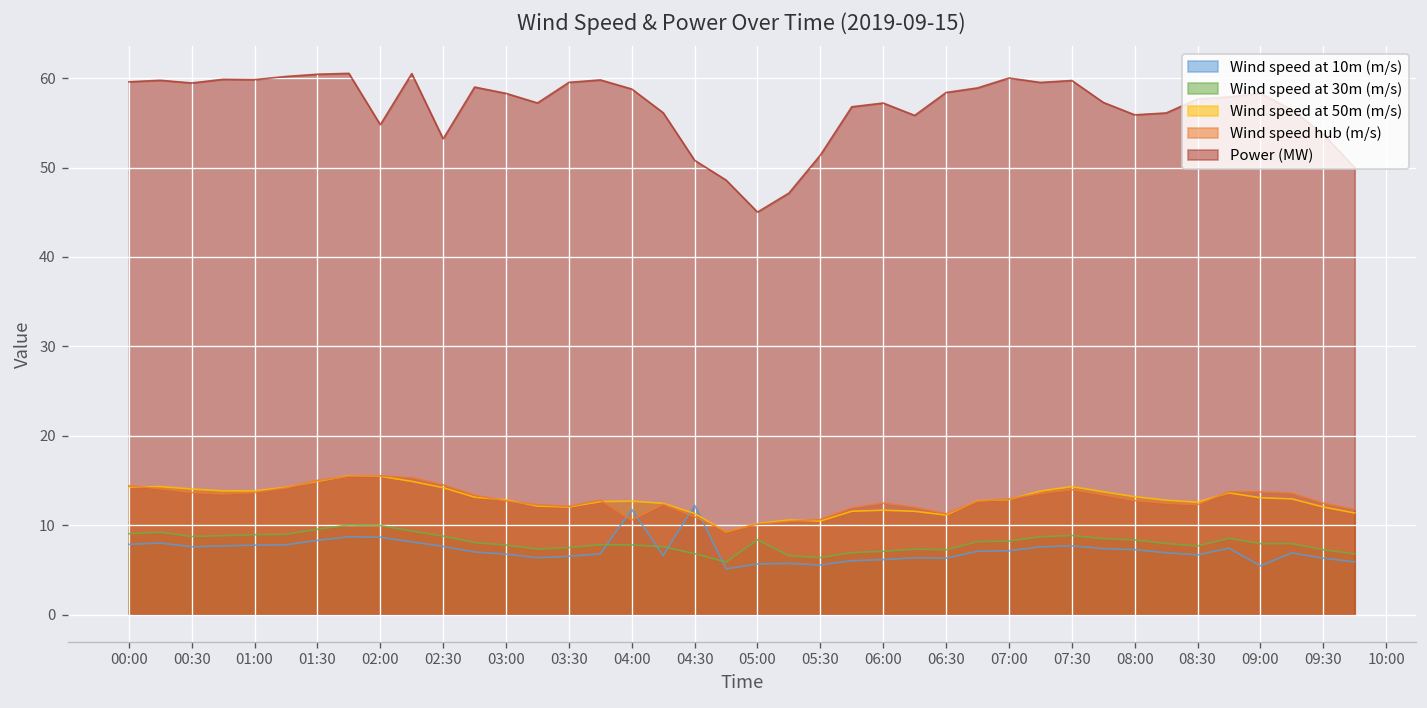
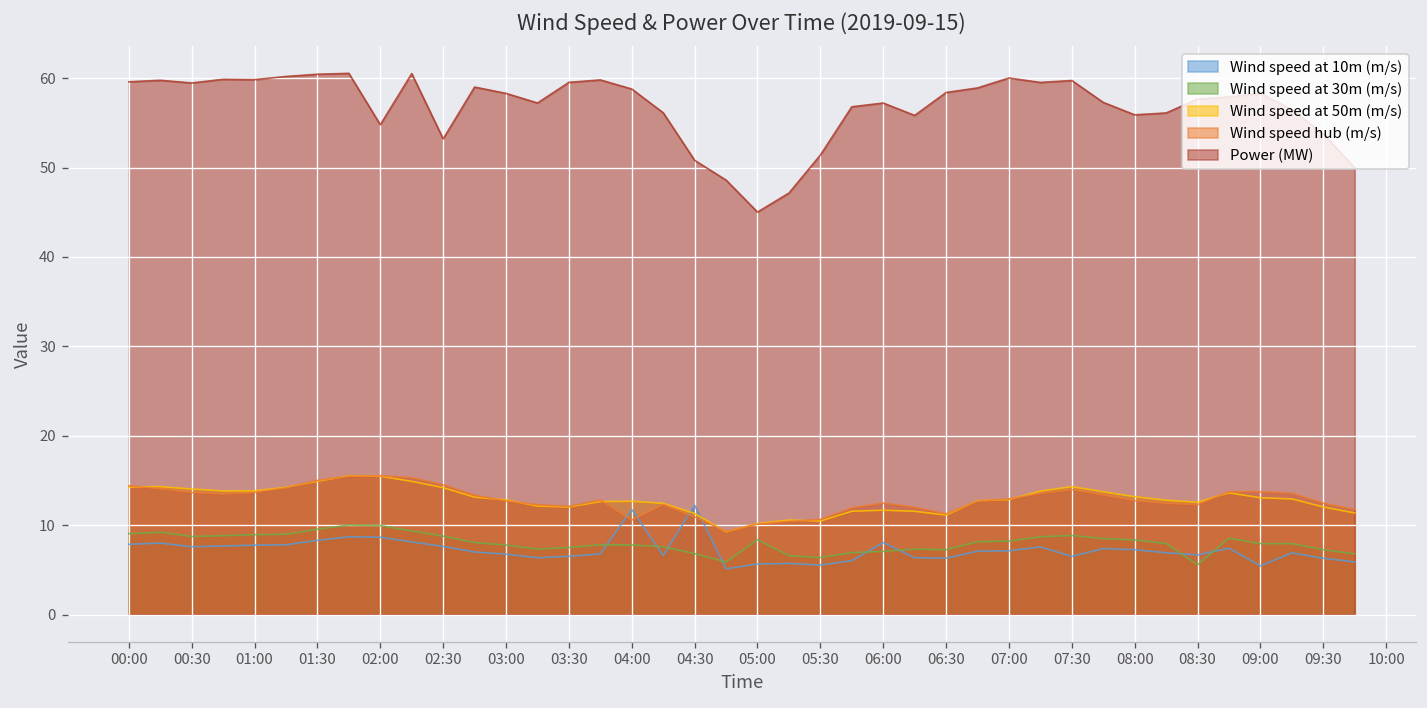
  {
    "Wind speed at 10m (m/s)": {
      "00:00": 8,
      "00:30": 8,
      "01:00": 8,
      "01:30": 8,
      "02:00": 9,
      "02:30": 8,
      "03:00": 7,
      "03:30": 7,
      "04:00": 12,
      "04:30": 12,
      "05:00": 6,
      "05:30": 6,
-     "06:00": 6,
+     "06:00": 8,
      "06:30": 6,
      "07:00": 7,
-     "07:30": 8,
+     "07:30": 7,
      "08:00": 7,
      "08:30": 7,
      "09:00": 5,
      "09:30": 6
    },
    "Wind speed at 30m (m/s)": {
      "00:00": 9,
      "00:30": 9,
      "01:00": 9,
      "01:30": 10,
      "02:00": 10,
      "02:30": 9,
      "03:00": 8,
      "03:30": 8,
      "04:00": 8,
      "04:30": 7,
      "05:00": 8,
      "05:30": 6,
      "06:00": 7,
      "06:30": 7,
      "07:00": 8,
      "07:30": 9,
      "08:00": 8,
-     "08:30": 8,
+     "08:30": 6,
      "09:00": 8,
      "09:30": 7
    },
    "Wind speed at 50m (m/s)": {
      "00:30": 14,
      "04:00": 13,
      "04:30": 11,
      "06:00": 12,
      "08:00": 13,
      "09:00": 13,
      "09:30": 12
    },
    "Wind speed hub (m/s)": {
      "00:30": 14,
      "04:00": 11,
      "04:30": 11,
      "06:00": 12,
      "08:00": 13,
      "09:00": 14,
      "09:30": 12
    },
    "Power (MW)": {
      "00:00": 60,
      "00:30": 59,
      "01:00": 60,
      "01:30": 60,
      "02:00": 55,
      "02:30": 53,
      "03:00": 58,
      "03:30": 60,
      "04:00": 59,
      "04:30": 51,
      "05:00": 45,
      "05:30": 51,
      "06:00": 57,
      "06:30": 58,
      "07:00": 60,
      "07:30": 60,
      "08:00": 56
    }
  }
